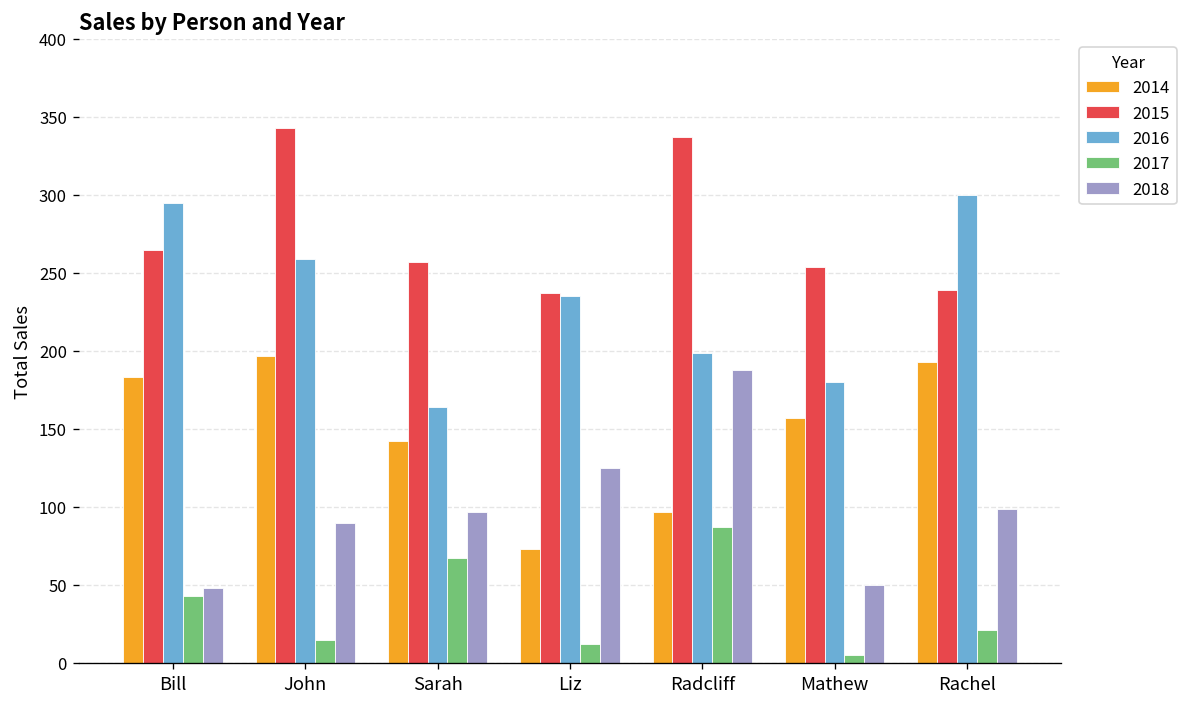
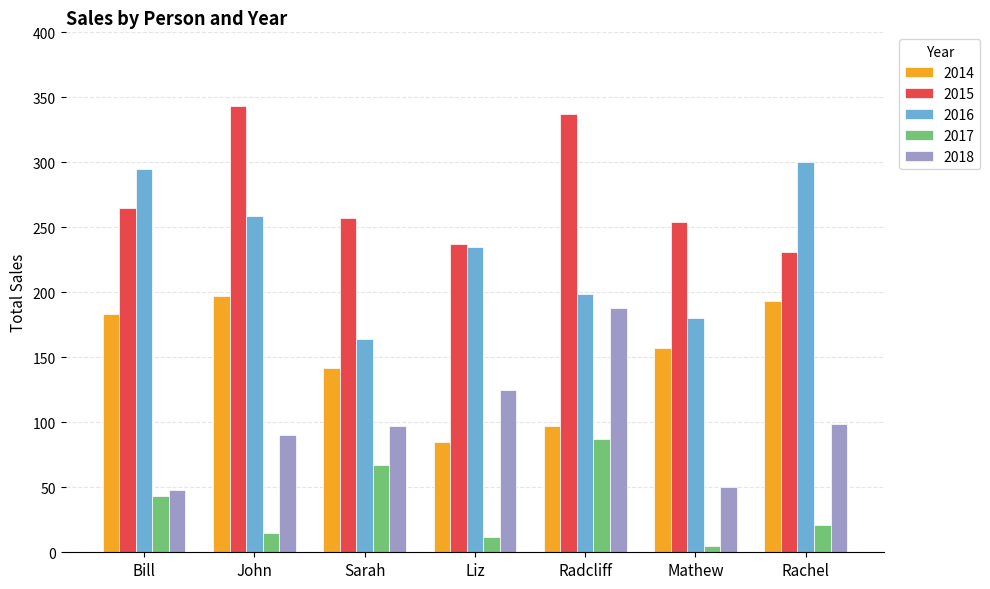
  {
    "2014": {
      "Bill": 183,
      "John": 197,
      "Sarah": 142,
-     "Liz": 73,
+     "Liz": 85,
      "Radcliff": 97,
      "Mathew": 157,
      "Rachel": 193
    },
    "2015": {
      "Bill": 265,
      "John": 343,
      "Sarah": 257,
      "Liz": 237,
      "Radcliff": 337,
      "Mathew": 254,
-     "Rachel": 239
+     "Rachel": 231
    },
    "2017": {
      "Bill": 43,
      "John": 15,
      "Sarah": 67,
      "Liz": 12,
      "Radcliff": 87,
      "Mathew": 5,
      "Rachel": 21
    }
  }
